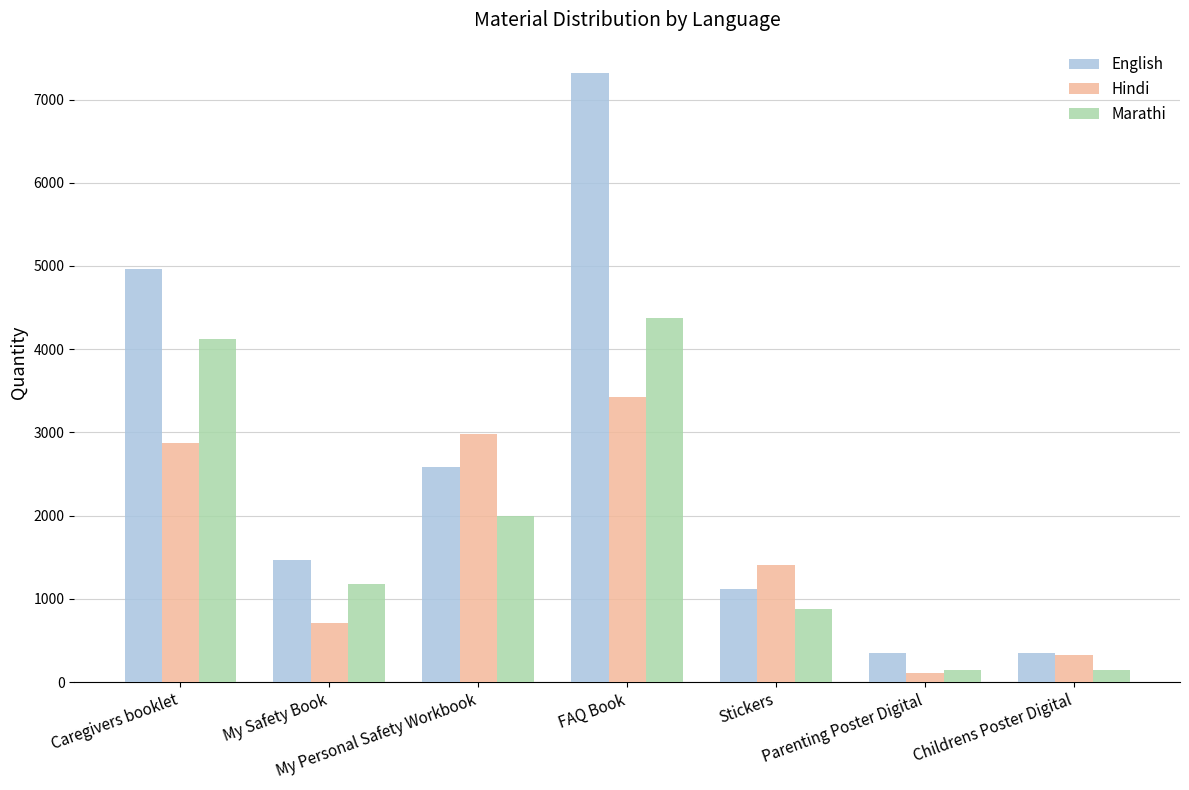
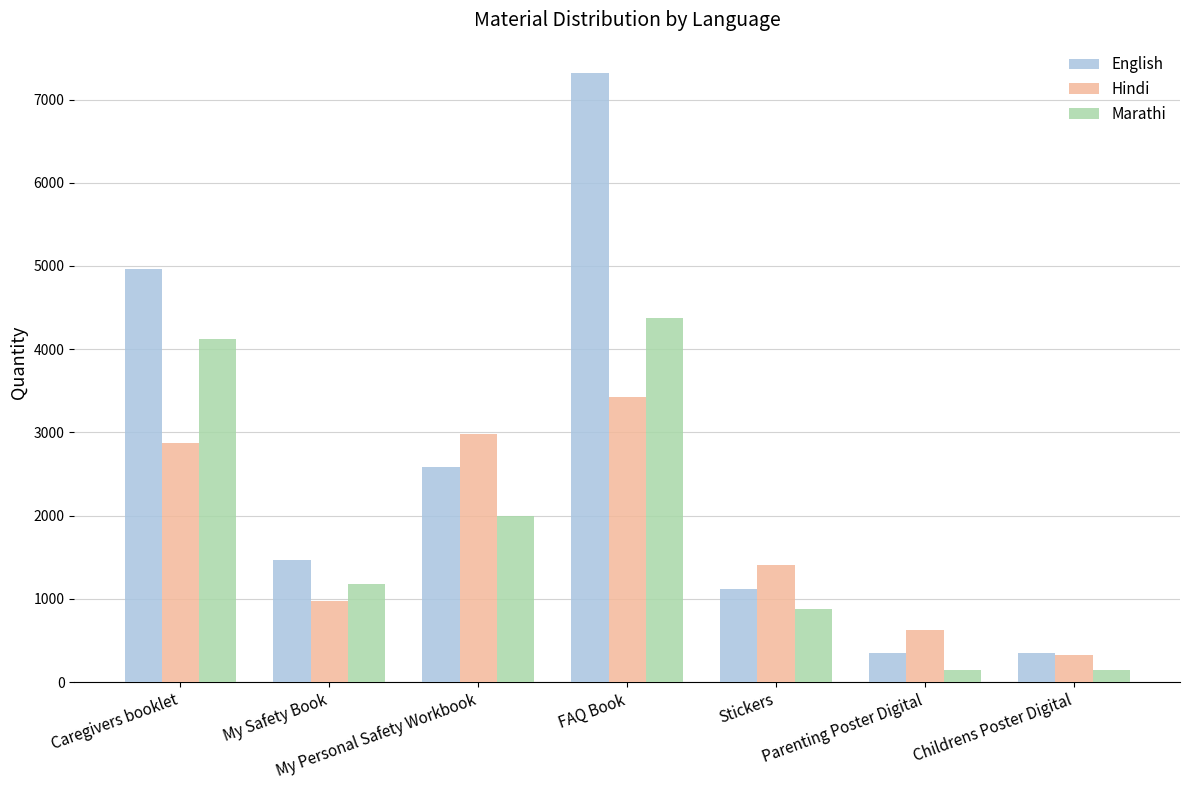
  {
    "Hindi": {
      "Caregivers booklet": 2900,
-     "My Safety Book": 700,
+     "My Safety Book": 1000,
      "My Personal Safety Workbook": 3000,
      "FAQ Book": 3400,
      "Stickers": 1400,
-     "Parenting Poster Digital": 100,
+     "Parenting Poster Digital": 600,
      "Childrens Poster Digital": 300
    }
  }
